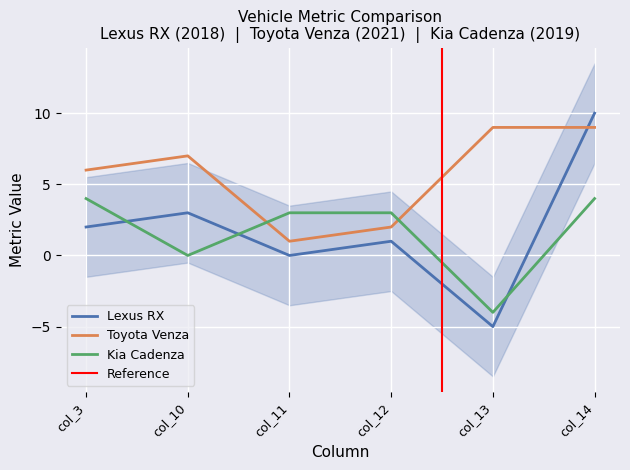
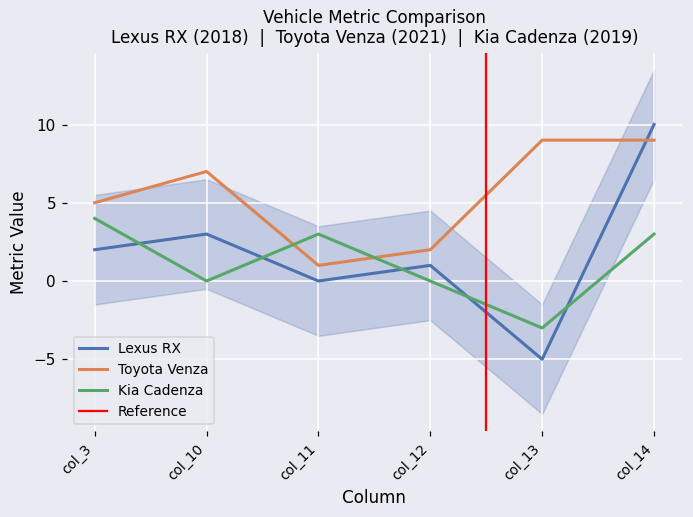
  {
    "Toyota Venza": {
-     "col_3": 6,
+     "col_3": 5,
      "col_10": 7,
      "col_11": 1,
      "col_12": 2,
      "col_13": 9,
      "col_14": 9
    },
    "Kia Cadenza": {
      "col_3": 4,
      "col_10": 0,
      "col_11": 3,
-     "col_12": 3,
-     "col_13": -4,
-     "col_14": 4
+     "col_12": 0,
+     "col_13": -3,
+     "col_14": 3
    }
  }
